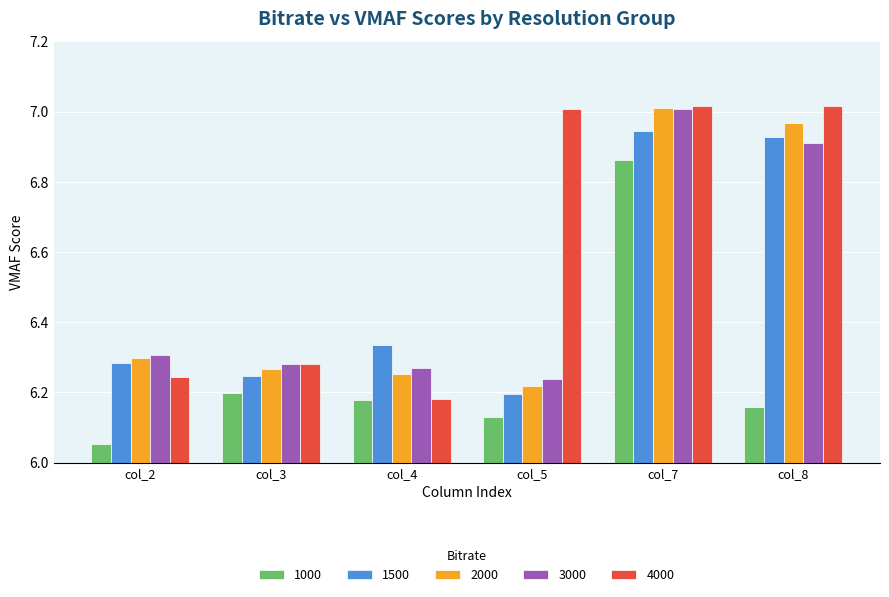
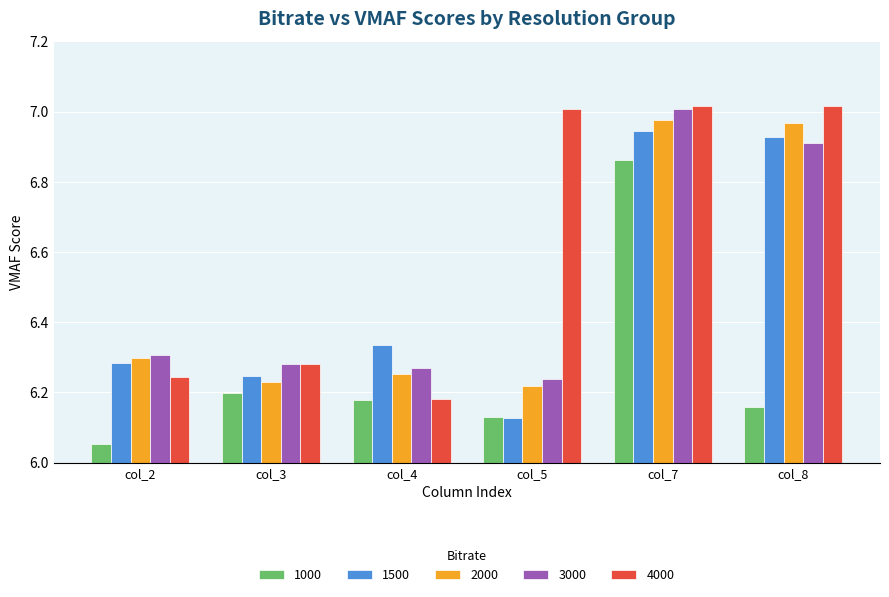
  {
    "1000": {
      "col_2": 6.05,
      "col_3": 6.20,
      "col_4": 6.18,
      "col_5": 6.13,
      "col_7": 6.86,
      "col_8": 6.16
    },
    "1500": {
      "col_2": 6.28,
      "col_3": 6.25,
      "col_4": 6.34,
-     "col_5": 6.19,
+     "col_5": 6.13,
      "col_7": 6.94,
      "col_8": 6.93
    },
    "2000": {
      "col_2": 6.30,
-     "col_3": 6.27,
+     "col_3": 6.23,
      "col_4": 6.25,
      "col_5": 6.22,
-     "col_7": 7.01,
+     "col_7": 6.98,
      "col_8": 6.97
    },
    "3000": {
      "col_2": 6.31,
      "col_3": 6.28,
      "col_4": 6.27,
      "col_5": 6.24,
      "col_7": 7.01,
      "col_8": 6.91
    },
    "4000": {
      "col_2": 6.24,
      "col_3": 6.28,
      "col_4": 6.18,
      "col_5": 7.01,
      "col_7": 7.02,
      "col_8": 7.01
    }
  }
